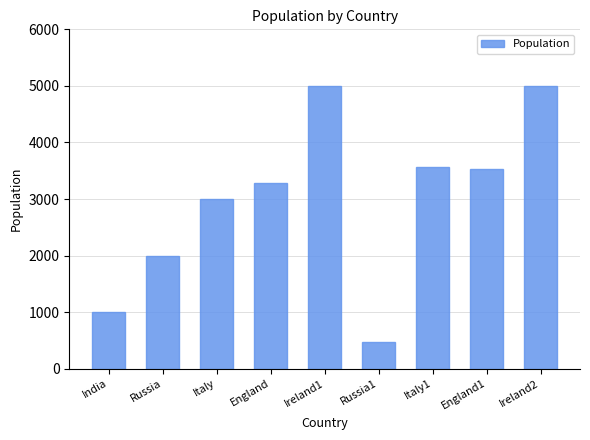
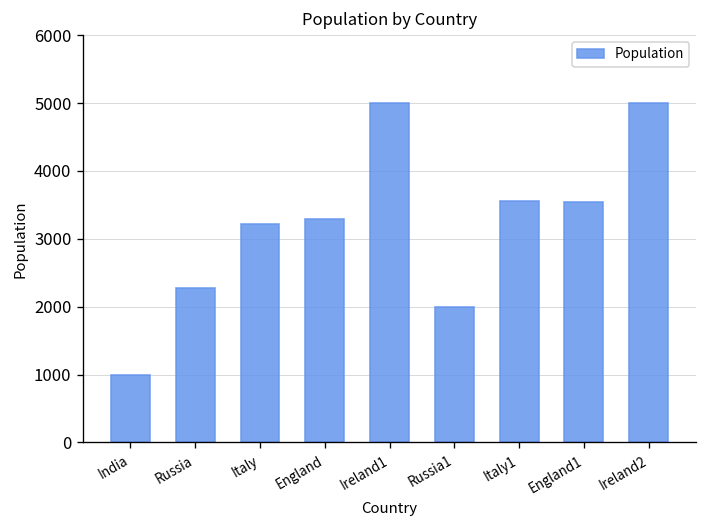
  {
    "India": 1000,
-   "Russia": 2000,
-   "Italy": 3000,
+   "Russia": 2300,
+   "Italy": 3200,
    "England": 3300,
    "Ireland1": 5000,
-   "Russia1": 500,
+   "Russia1": 2000,
    "Italy1": 3600,
    "England1": 3500,
    "Ireland2": 5000
  }
